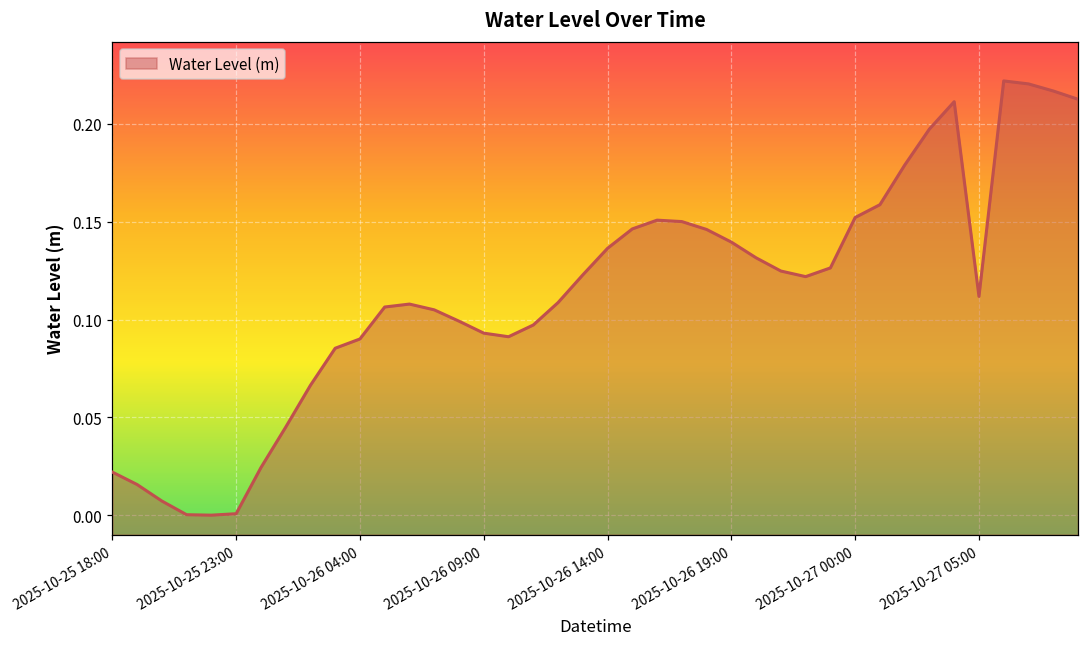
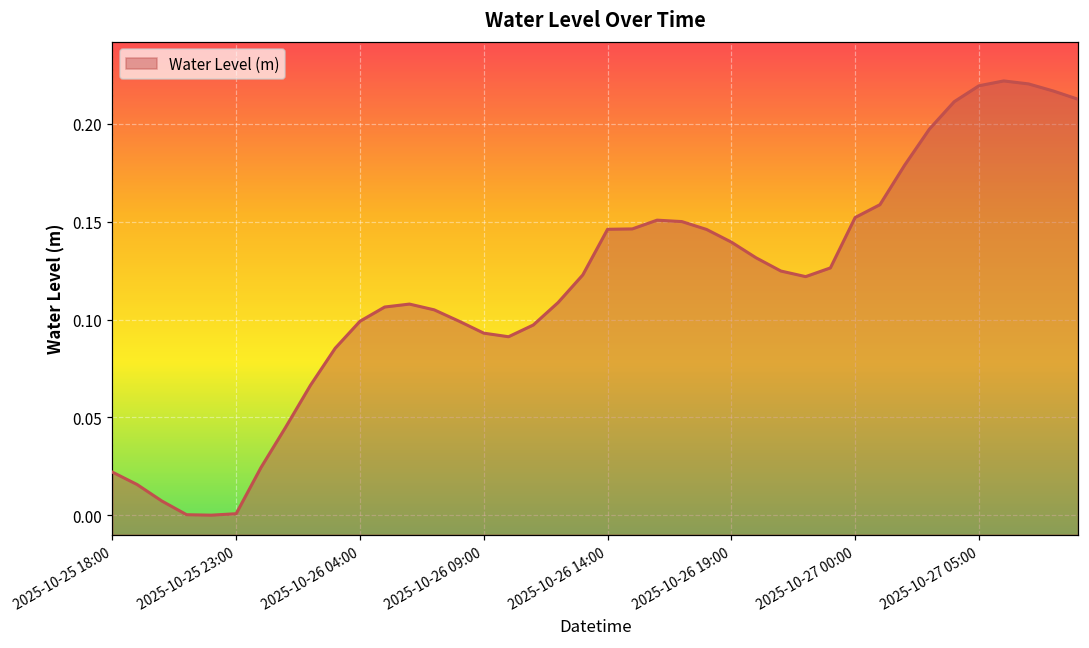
  {
    "2025-10-25 18:00": 0.022,
    "2025-10-25 23:00": 0.001,
-   "2025-10-26 04:00": 0.090,
+   "2025-10-26 04:00": 0.099,
    "2025-10-26 09:00": 0.093,
-   "2025-10-26 14:00": 0.136,
+   "2025-10-26 14:00": 0.146,
    "2025-10-26 19:00": 0.140,
    "2025-10-27 00:00": 0.152,
-   "2025-10-27 05:00": 0.112
+   "2025-10-27 05:00": 0.219
  }
